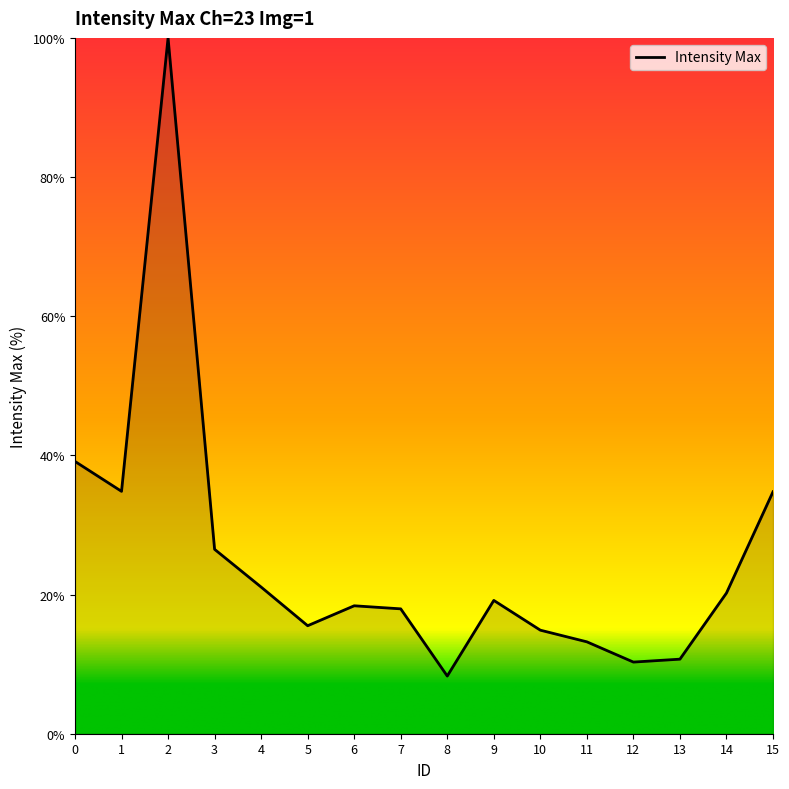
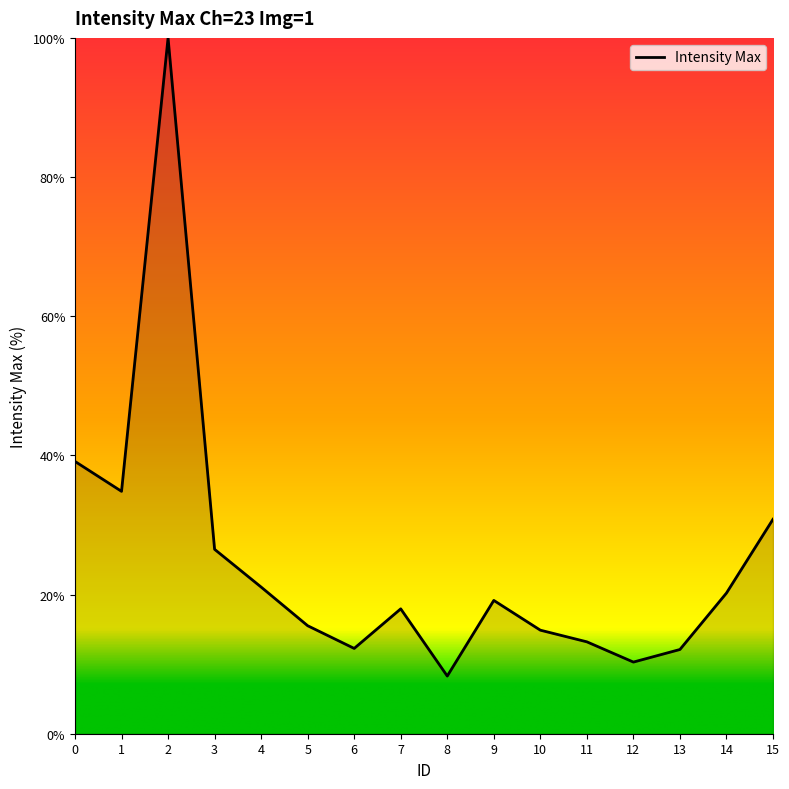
  {
    "0": "39%",
    "1": "35%",
    "2": "100%",
    "3": "26%",
    "4": "21%",
    "5": "16%",
-   "6": "18%",
+   "6": "12%",
    "7": "18%",
    "8": "8%",
    "9": "19%",
    "10": "15%",
    "11": "13%",
    "12": "10%",
-   "13": "11%",
+   "13": "12%",
    "14": "20%",
-   "15": "35%"
+   "15": "31%"
  }
